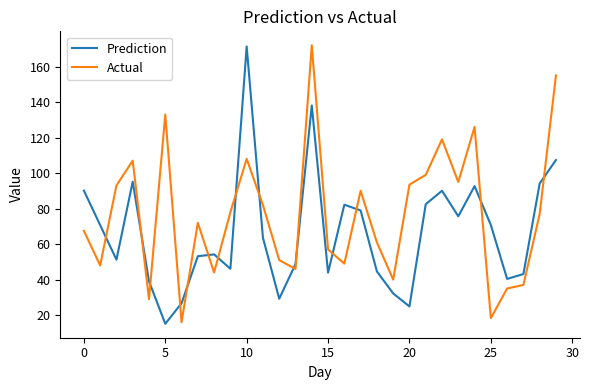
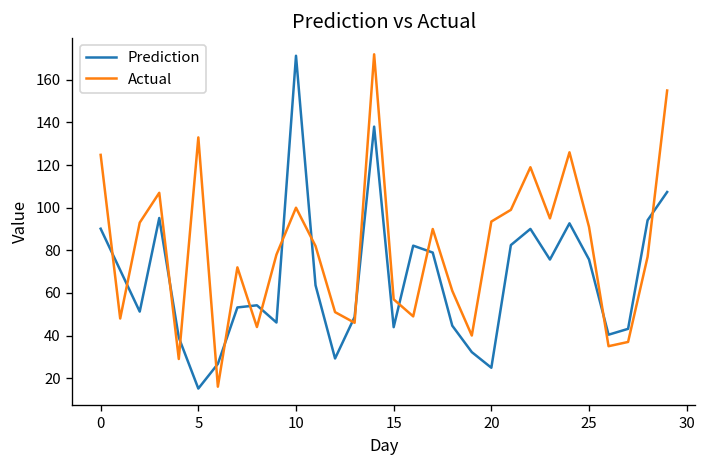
  {
    "Prediction": {
      "0": 90,
      "5": 15,
      "10": 171,
      "15": 44,
      "20": 25,
-     "25": 71
+     "25": 76
    },
    "Actual": {
-     "0": 68,
+     "0": 125,
      "5": 133,
-     "10": 108,
+     "10": 100,
      "15": 57,
      "20": 94,
-     "25": 18
+     "25": 91
    }
  }
